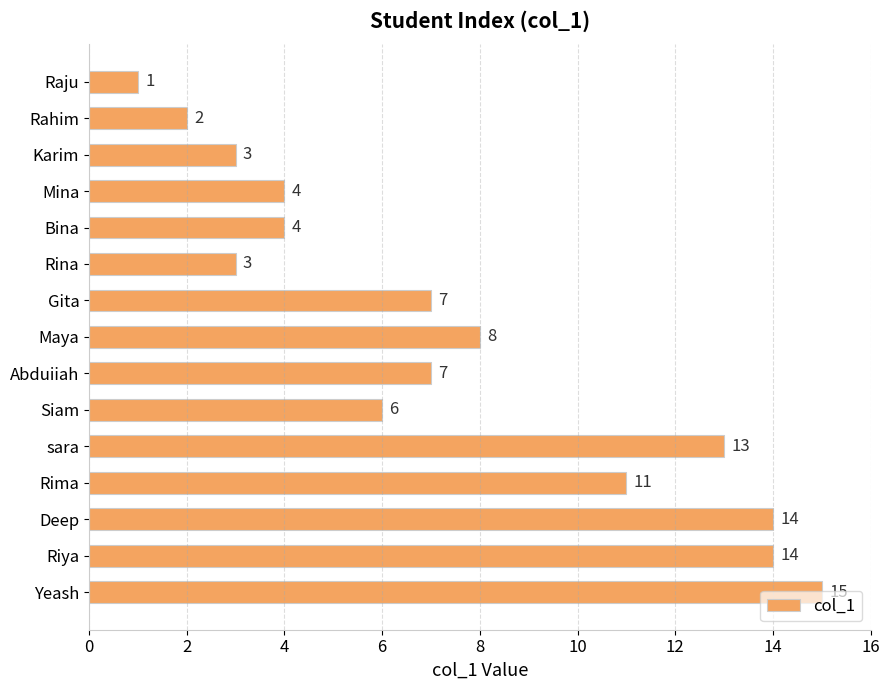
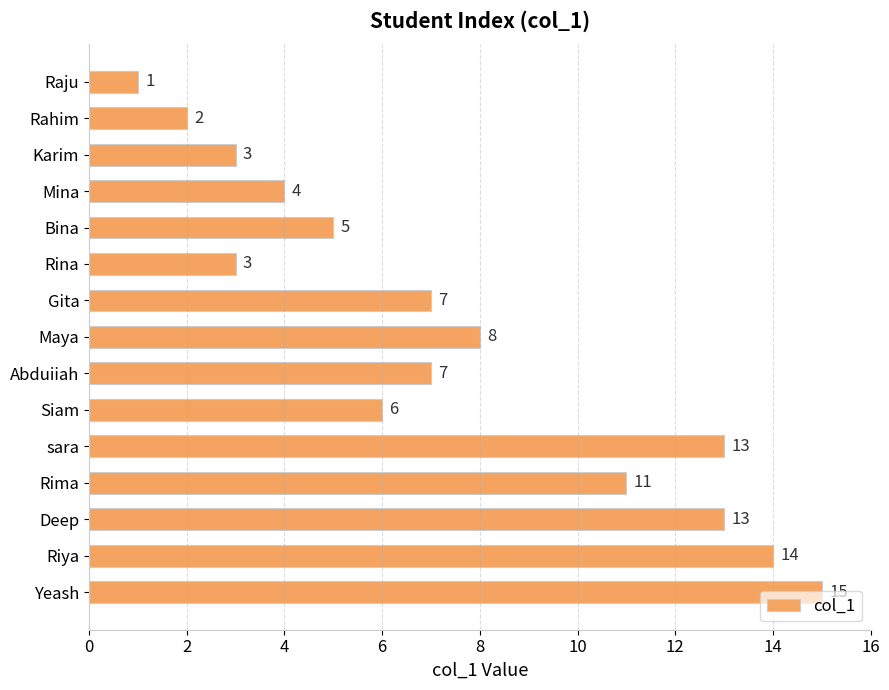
  {
    "Raju": 1,
    "Rahim": 2,
    "Karim": 3,
    "Mina": 4,
-   "Bina": 4,
+   "Bina": 5,
    "Rina": 3,
    "Gita": 7,
    "Maya": 8,
    "Abduiiah": 7,
    "Siam": 6,
    "sara": 13,
    "Rima": 11,
-   "Deep": 14,
+   "Deep": 13,
    "Riya": 14
  }
